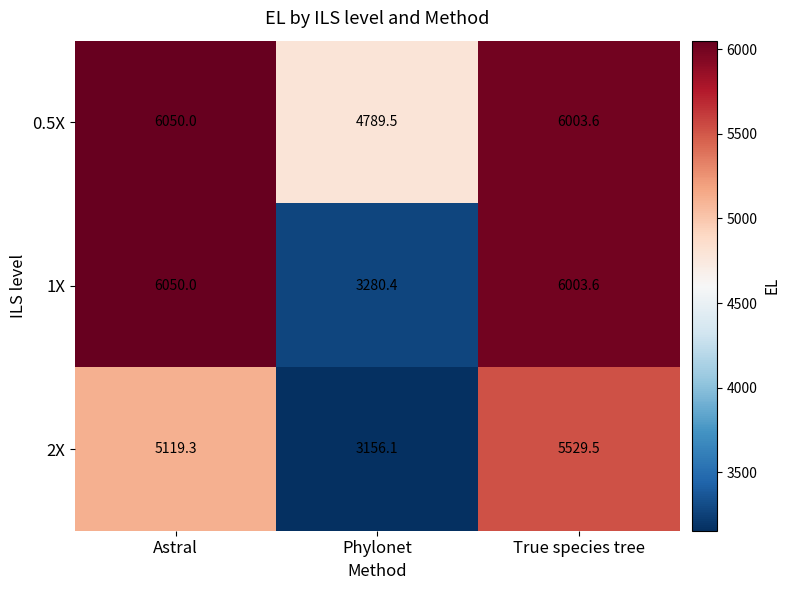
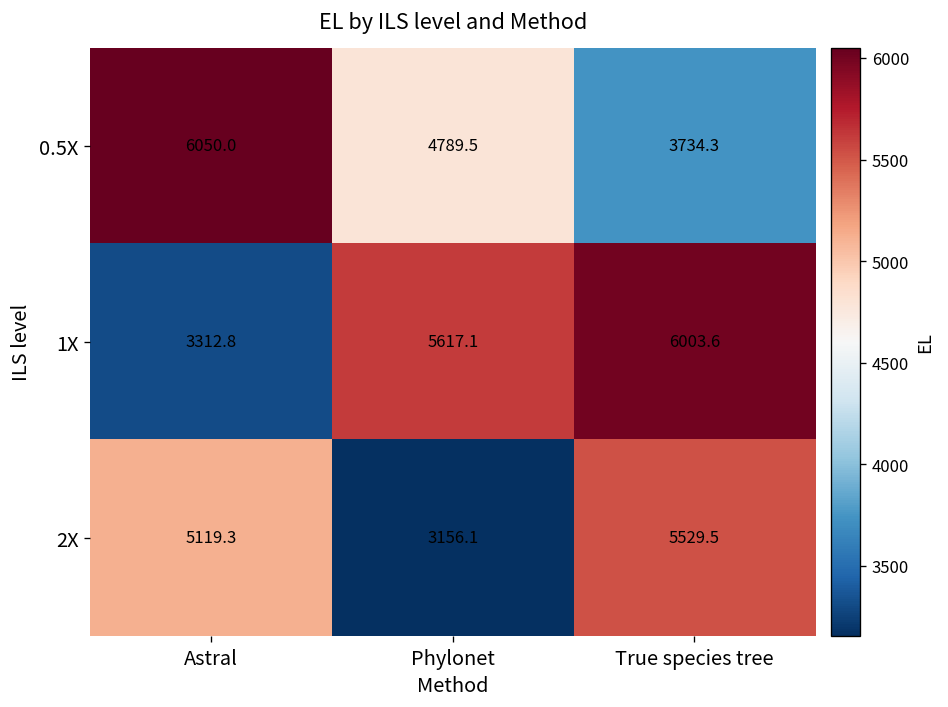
  {
    "0.5X": {
      "Astral": 6050.0,
      "Phylonet": 4789.5,
-     "True species tree": 6003.6
+     "True species tree": 3734.3
    },
    "1X": {
-     "Astral": 6050.0,
-     "Phylonet": 3280.4,
+     "Astral": 3312.8,
+     "Phylonet": 5617.1,
      "True species tree": 6003.6
    },
    "2X": {
      "Astral": 5119.3,
      "Phylonet": 3156.1,
      "True species tree": 5529.5
    }
  }
